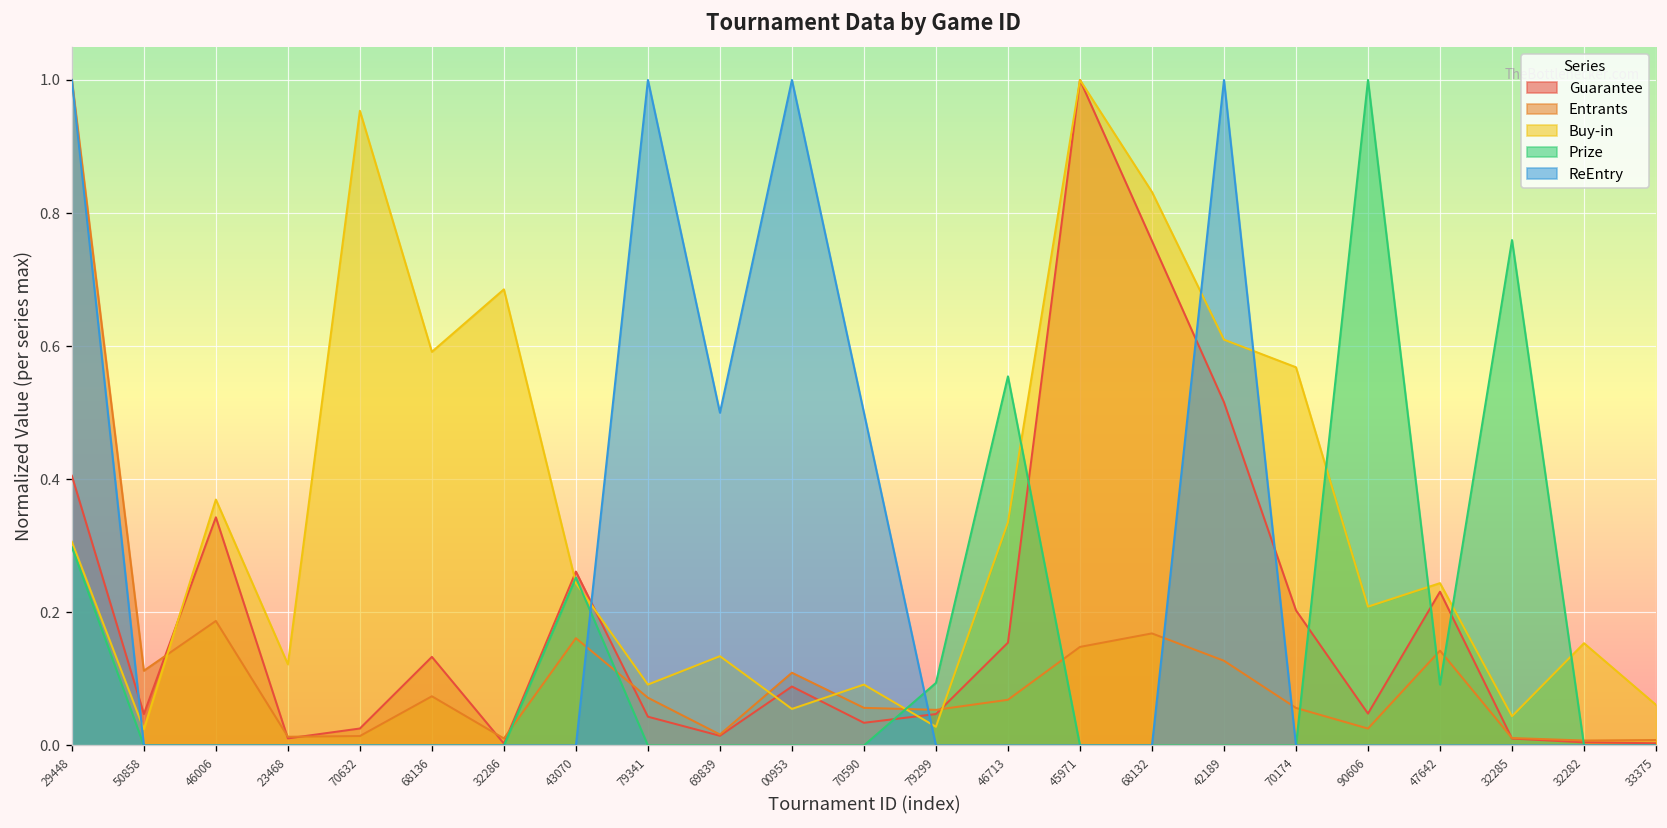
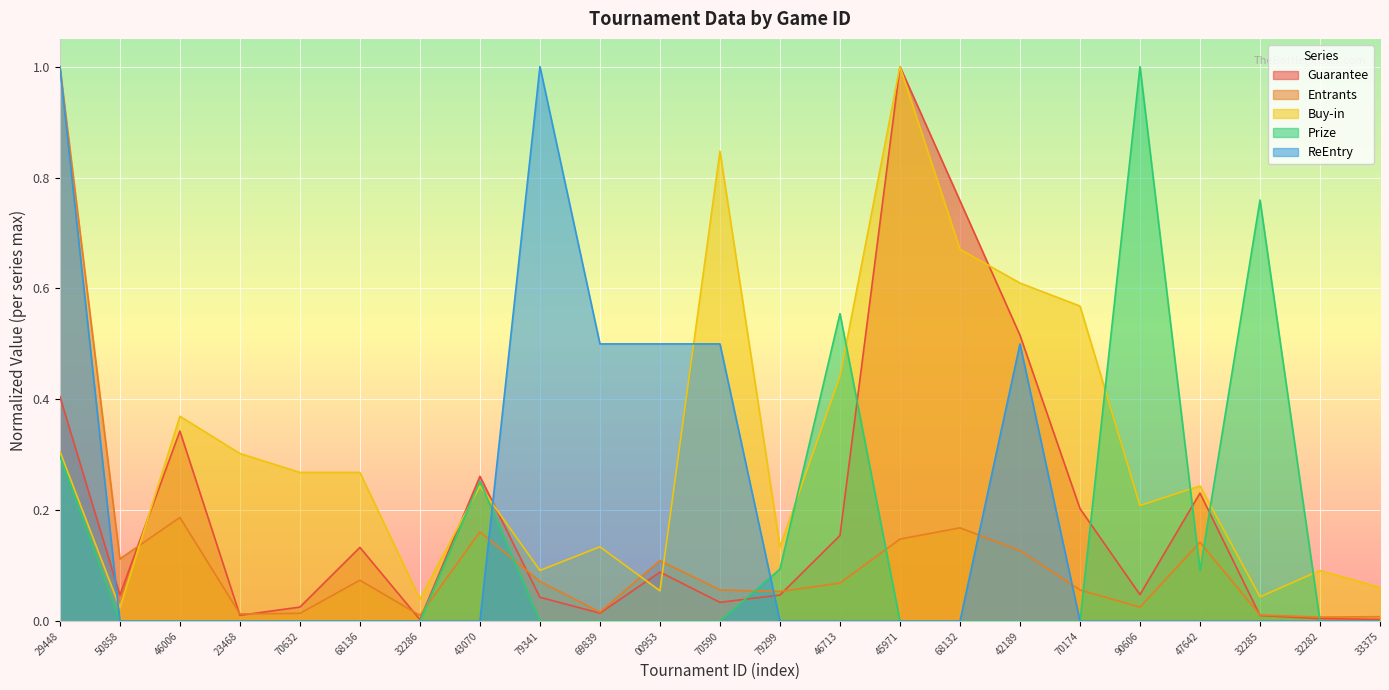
  {
    "Buy-in": {
      "29448": 0.31,
      "50858": 0.02,
      "46006": 0.37,
-     "23468": 0.12,
-     "70632": 0.95,
-     "68136": 0.59,
-     "32286": 0.69,
+     "23468": 0.30,
+     "70632": 0.27,
+     "68136": 0.27,
+     "32286": 0.04,
      "43070": 0.24,
      "79341": 0.09,
      "69839": 0.13,
      "00953": 0.05,
-     "70590": 0.09,
-     "79299": 0.03,
-     "46713": 0.34,
-     "68132": 0.83,
+     "70590": 0.85,
+     "79299": 0.13,
+     "46713": 0.44,
+     "68132": 0.67,
      "42189": 0.61,
      "70174": 0.57,
      "90606": 0.21,
      "47642": 0.24,
      "32285": 0.04,
-     "32282": 0.15,
+     "32282": 0.09,
      "33375": 0.06
    },
    "Prize": {
      "29448": 0.30,
      "43070": 0.25,
      "79341": 0.00,
      "69839": 0.00,
      "00953": 0.00,
      "70590": 0.00,
      "79299": 0.09,
      "46713": 0.55,
      "42189": 0.00,
      "90606": 1.00,
      "47642": 0.09,
      "32285": 0.76
    },
    "ReEntry": {
      "43070": 0.00,
      "79341": 1.00,
      "69839": 0.50,
-     "00953": 1.00,
+     "00953": 0.50,
      "70590": 0.50,
      "79299": 0.00,
      "46713": 0.00,
-     "42189": 1.00,
+     "42189": 0.50,
      "90606": 0.00,
      "47642": 0.00,
      "32285": 0.00
    }
  }
